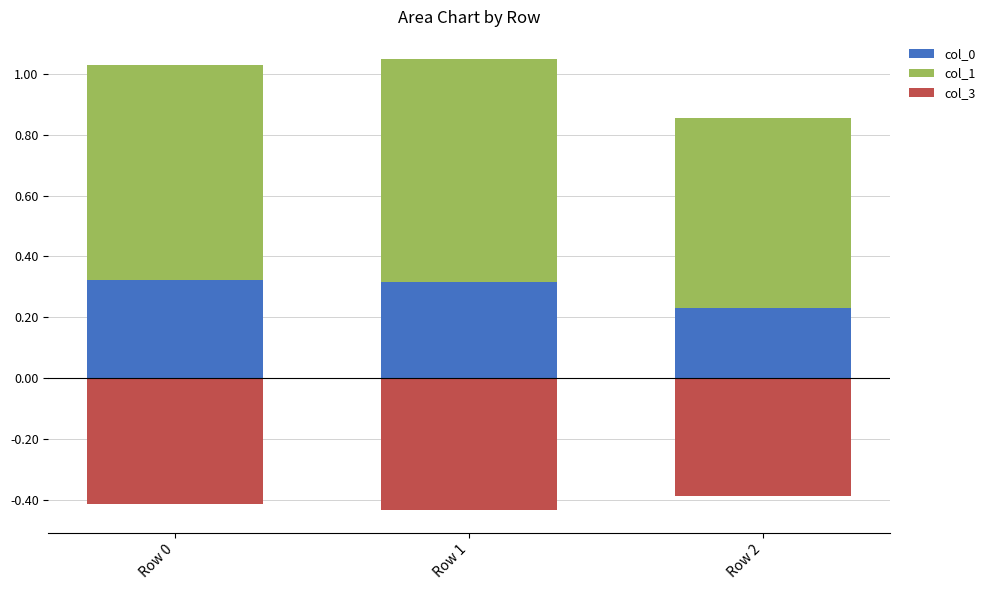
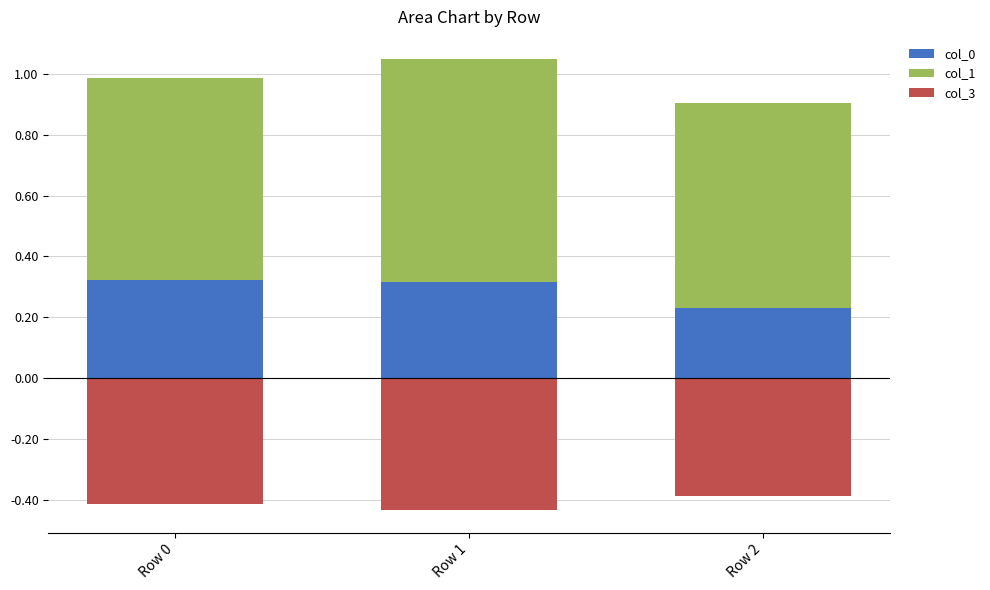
  {
    "col_0": {
      "Row 0": 0.32,
      "Row 1": 0.32,
      "Row 2": 0.23
    },
    "col_1": {
-     "Row 0": 0.71,
+     "Row 0": 0.66,
      "Row 1": 0.73,
-     "Row 2": 0.62
+     "Row 2": 0.67
    },
    "col_3": {
      "Row 0": -0.41,
      "Row 1": -0.43,
      "Row 2": -0.39
    }
  }
